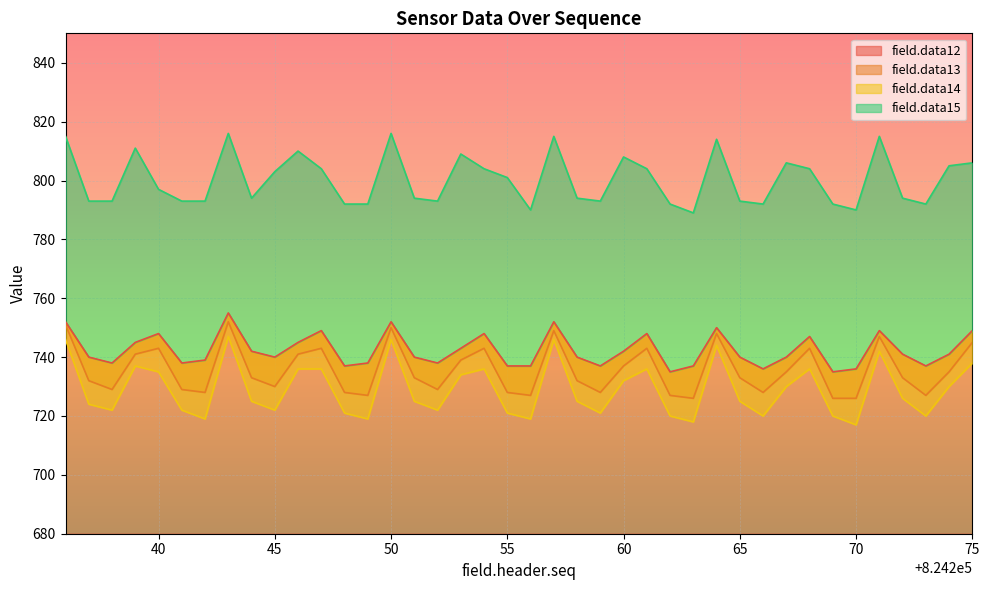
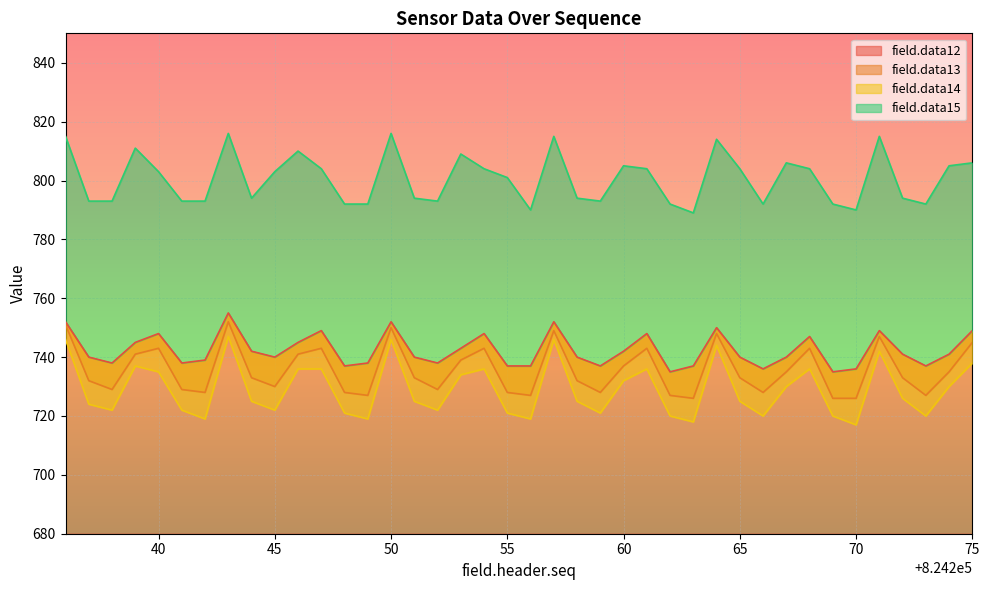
  {
    "field.data15": {
-     "40": 797,
+     "40": 803,
      "45": 803,
      "50": 816,
      "55": 801,
-     "60": 808,
-     "65": 793,
+     "60": 805,
+     "65": 804,
      "70": 790,
      "75": 806
    }
  }
